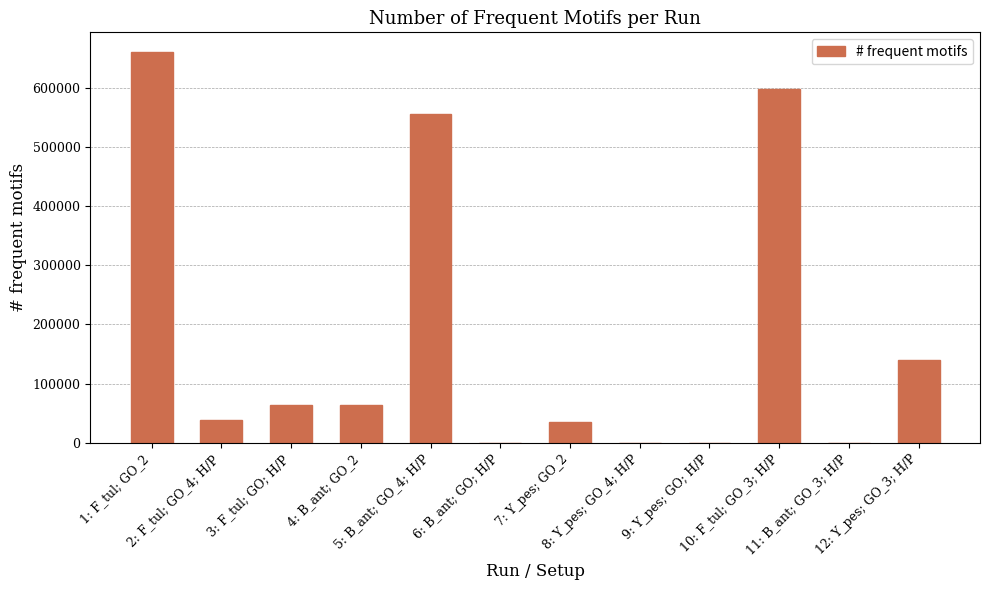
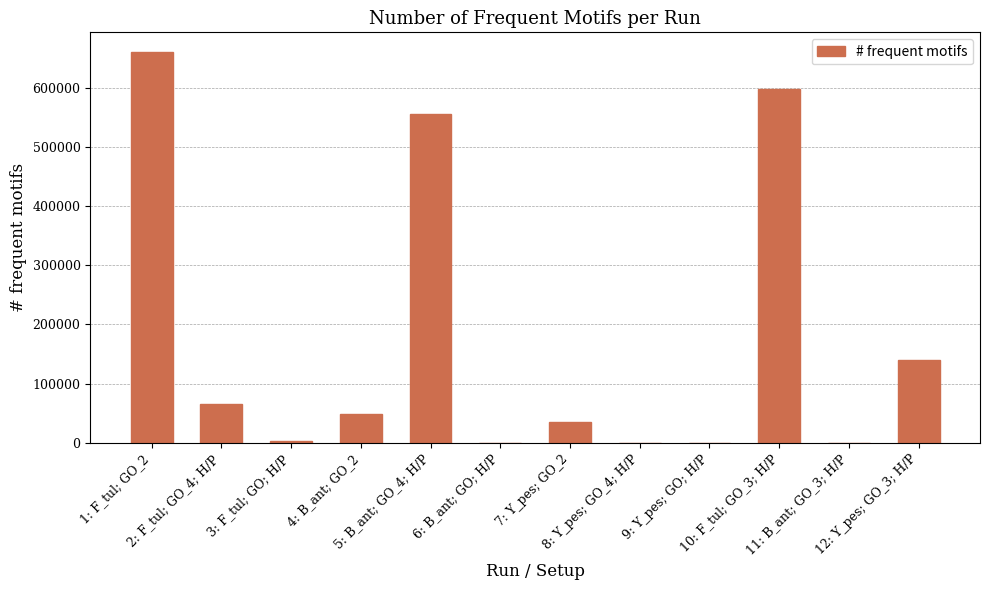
  {
    "1: F_tul; GO_2": 660000,
-   "2: F_tul; GO_4; H/P": 40000,
-   "3: F_tul; GO; H/P": 60000,
-   "4: B_ant; GO_2": 60000,
+   "2: F_tul; GO_4; H/P": 70000,
+   "3: F_tul; GO; H/P": 0,
+   "4: B_ant; GO_2": 50000,
    "5: B_ant; GO_4; H/P": 550000,
    "7: Y_pes; GO_2": 40000,
    "8: Y_pes; GO_4; H/P": 0,
    "9: Y_pes; GO; H/P": 0,
    "10: F_tul; GO_3; H/P": 600000,
    "11: B_ant; GO_3; H/P": 0,
    "12: Y_pes; GO_3; H/P": 140000
  }
